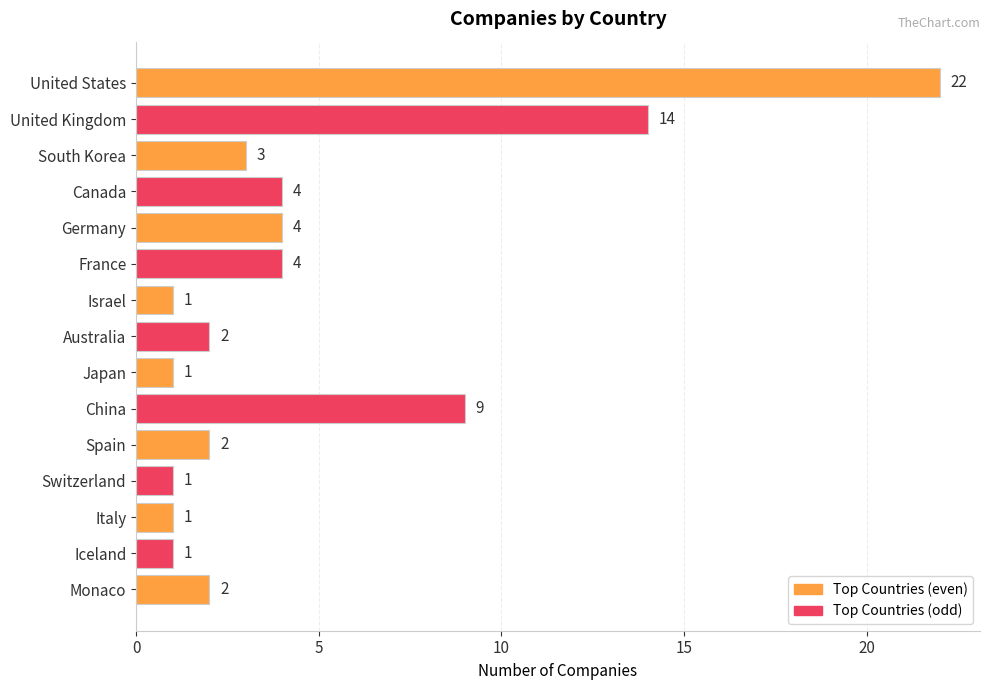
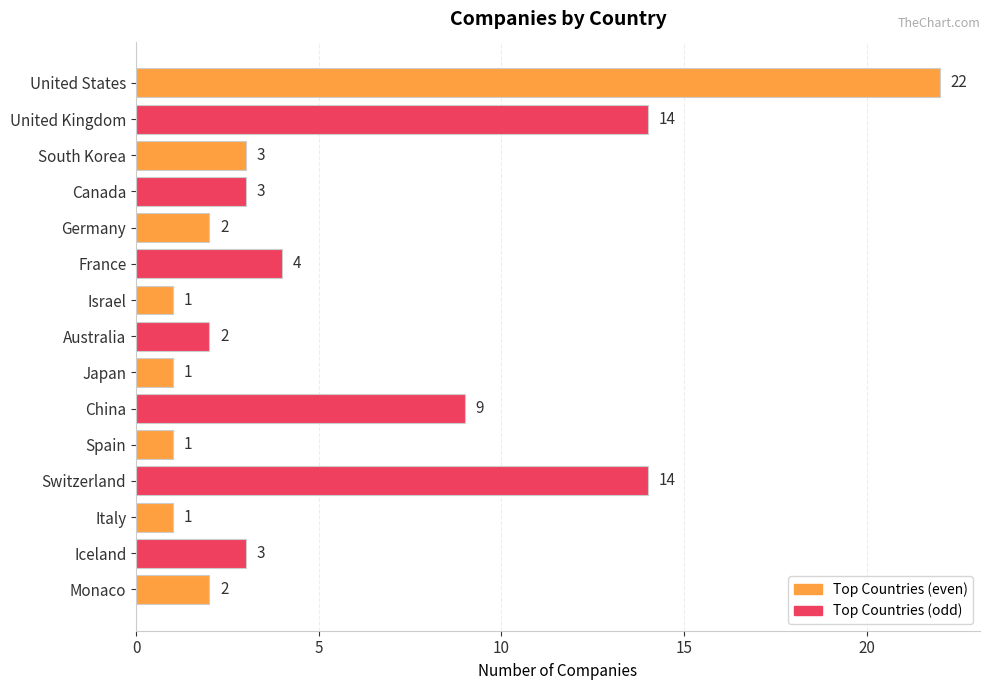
  {
    "United States": 22,
    "United Kingdom": 14,
    "South Korea": 3,
-   "Canada": 4,
-   "Germany": 4,
+   "Canada": 3,
+   "Germany": 2,
    "France": 4,
    "Israel": 1,
    "Australia": 2,
    "Japan": 1,
    "China": 9,
-   "Spain": 2,
-   "Switzerland": 1,
+   "Spain": 1,
+   "Switzerland": 14,
    "Italy": 1,
-   "Iceland": 1,
+   "Iceland": 3,
    "Monaco": 2
  }
